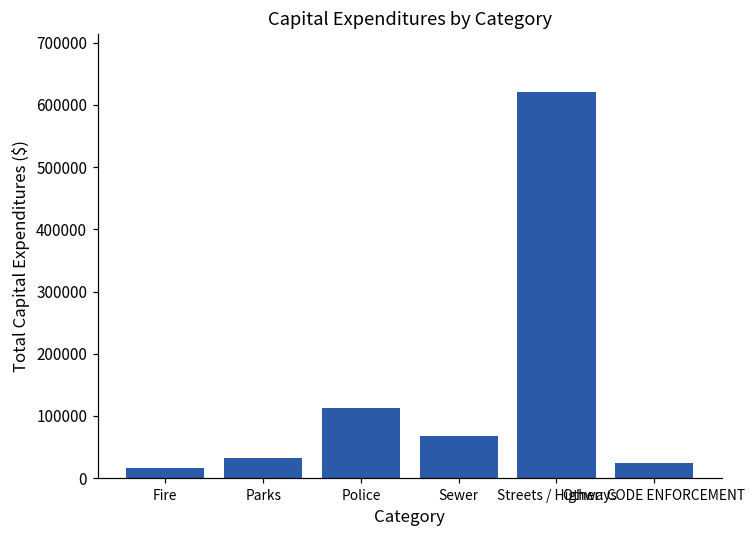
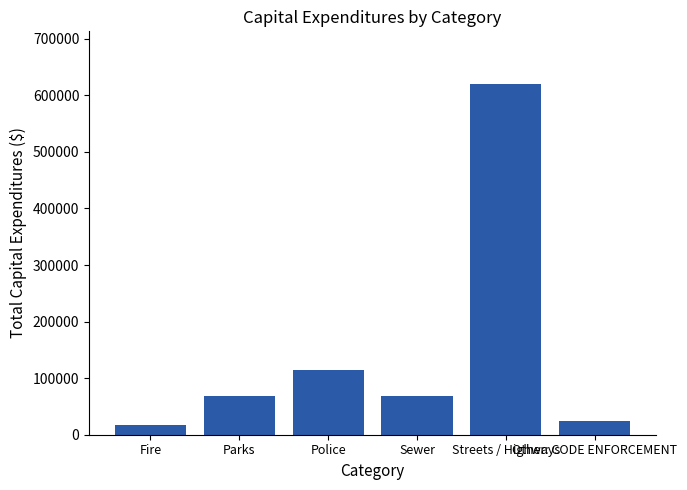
  {
    "Fire": 20000,
-   "Parks": 30000,
+   "Parks": 70000,
    "Police": 110000,
    "Sewer": 70000
  }
